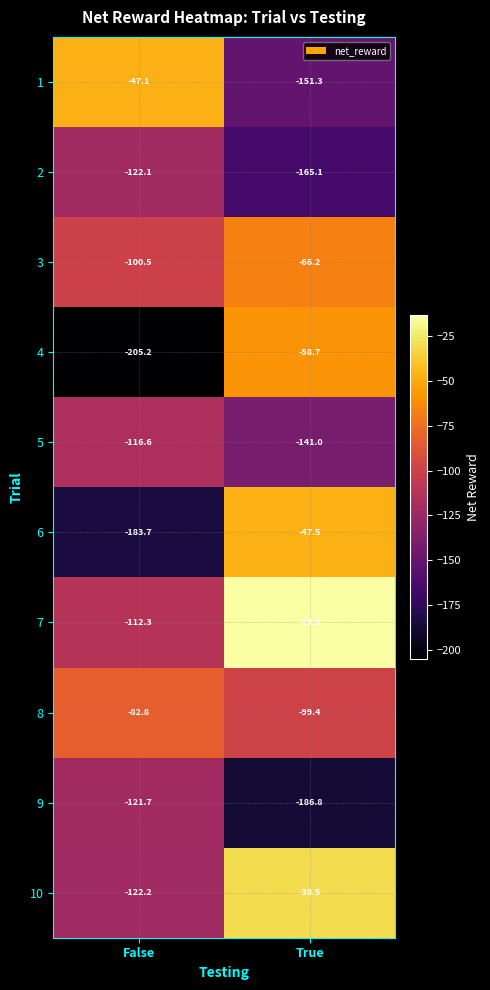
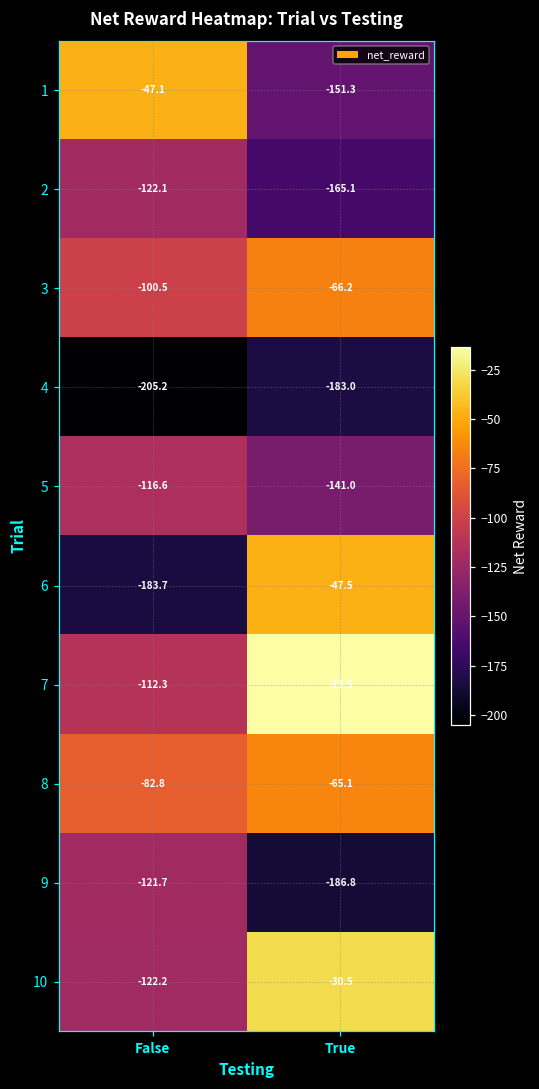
  {
    "1": {
      "False": -47.1,
      "True": -151.3
    },
    "2": {
      "False": -122.1,
      "True": -165.1
    },
    "3": {
      "False": -100.5,
      "True": -66.2
    },
    "4": {
      "False": -205.2,
-     "True": -58.7
+     "True": -183.0
    },
    "5": {
      "False": -116.6,
      "True": -141.0
    },
    "6": {
      "False": -183.7,
      "True": -47.5
    },
    "7": {
      "False": -112.3,
      "True": -13.5
    },
    "8": {
      "False": -82.8,
-     "True": -99.4
+     "True": -65.1
    },
    "9": {
      "False": -121.7,
      "True": -186.8
    },
    "10": {
      "False": -122.2,
      "True": -30.5
    }
  }
